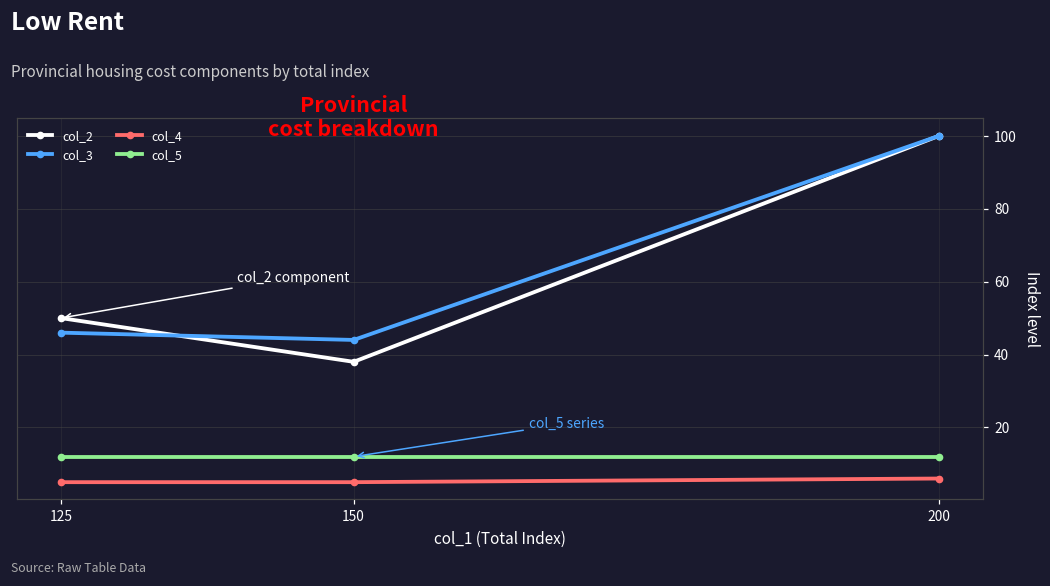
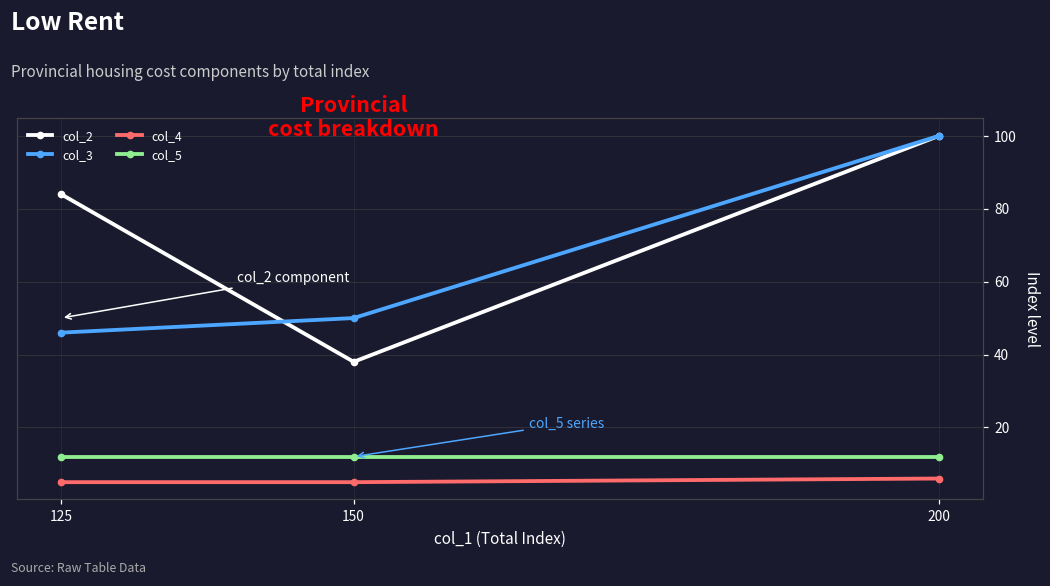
  {
    "col_2": {
-     "125": 50,
+     "125": 84,
      "150": 38
    },
    "col_3": {
      "125": 46,
-     "150": 44
+     "150": 50
    },
    "col_4": {
      "150": 5
    },
    "col_5": {
      "125": 12,
      "200": 12
    }
  }
